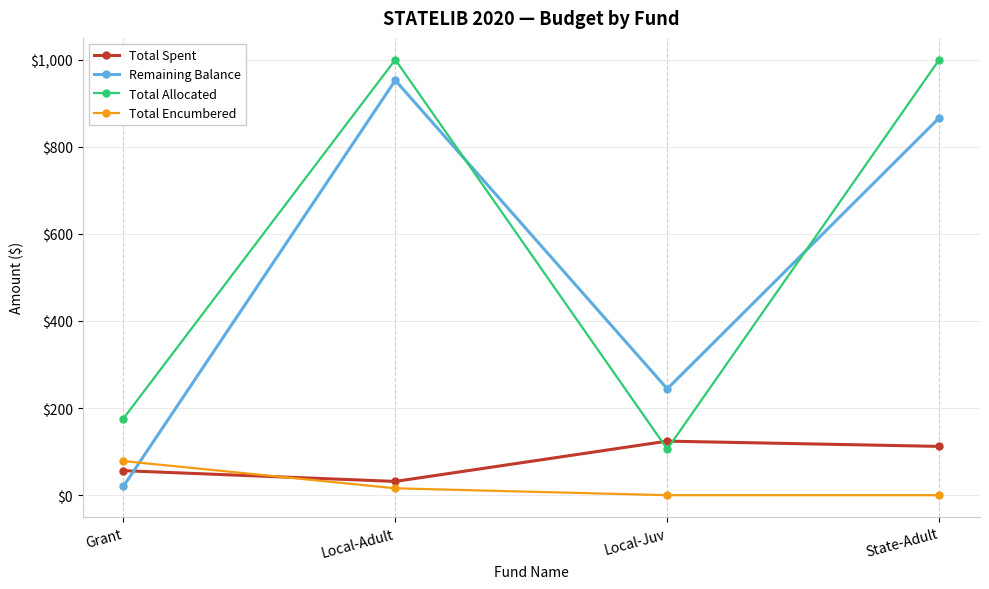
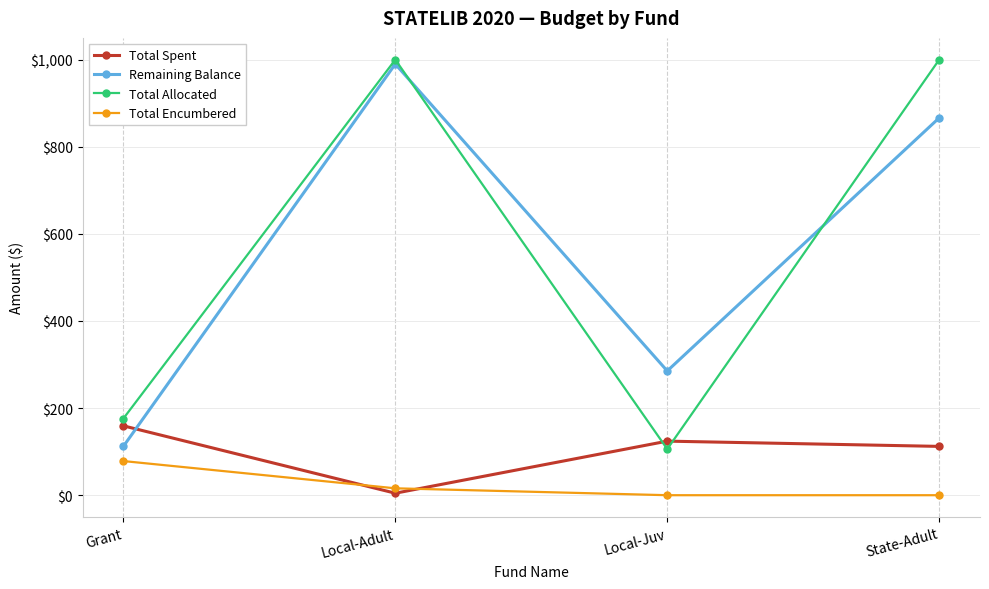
  {
    "Total Spent": {
-     "Grant": "$60",
-     "Local-Adult": "$30",
+     "Grant": "$160",
+     "Local-Adult": "$0",
      "Local-Juv": "$120",
      "State-Adult": "$110"
    },
    "Remaining Balance": {
-     "Grant": "$20",
-     "Local-Adult": "$950",
-     "Local-Juv": "$240",
+     "Grant": "$110",
+     "Local-Adult": "$990",
+     "Local-Juv": "$290",
      "State-Adult": "$870"
    },
    "Total Allocated": {
      "Grant": "$180",
      "Local-Adult": "$1,000",
      "Local-Juv": "$110",
      "State-Adult": "$1,000"
    },
    "Total Encumbered": {
      "Grant": "$80",
      "Local-Adult": "$20",
      "Local-Juv": "$0",
      "State-Adult": "$0"
    }
  }
